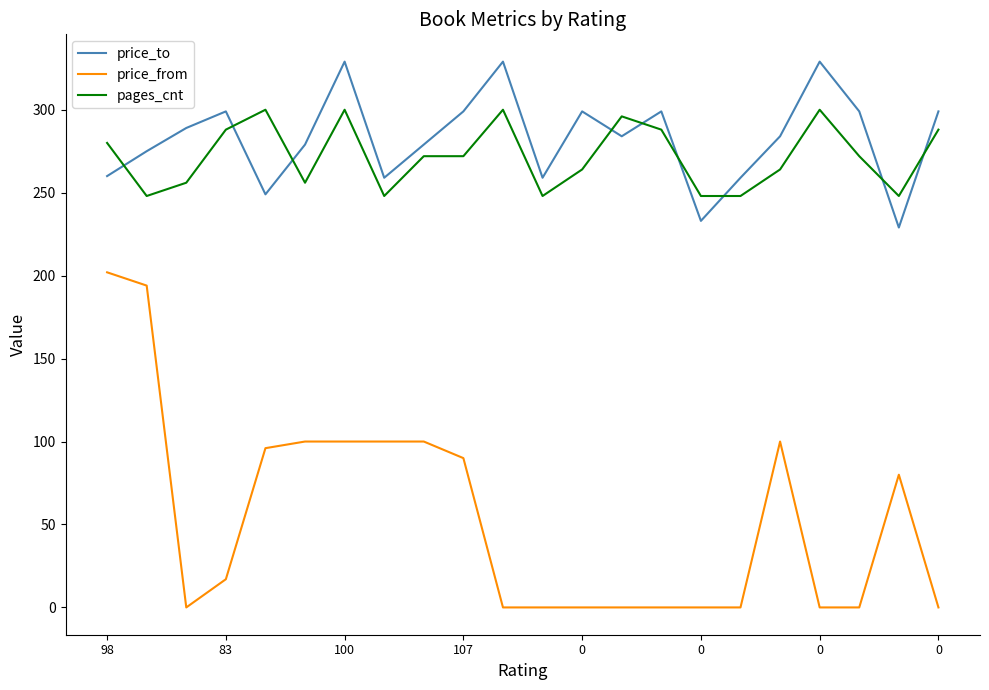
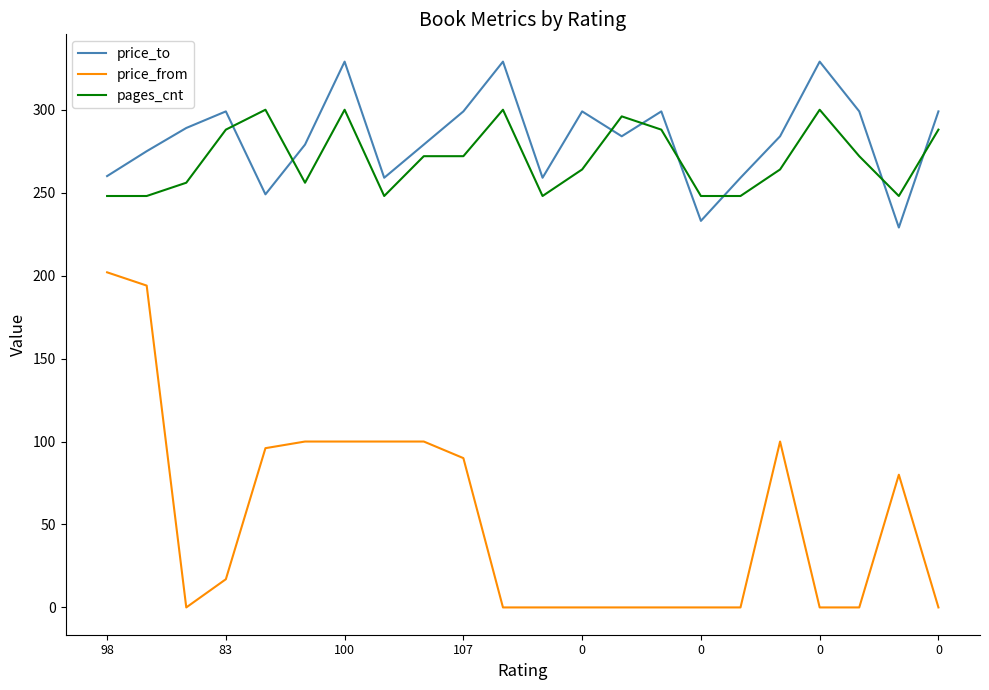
  {
    "price_to": {
      "98": 260,
      "83": 299,
      "100": 329,
      "107": 299
    },
    "price_from": {
      "98": 202,
      "83": 17,
      "100": 100,
      "107": 90
    },
    "pages_cnt": {
-     "98": 280,
+     "98": 248,
      "83": 288,
      "100": 300,
      "107": 272
    }
  }
